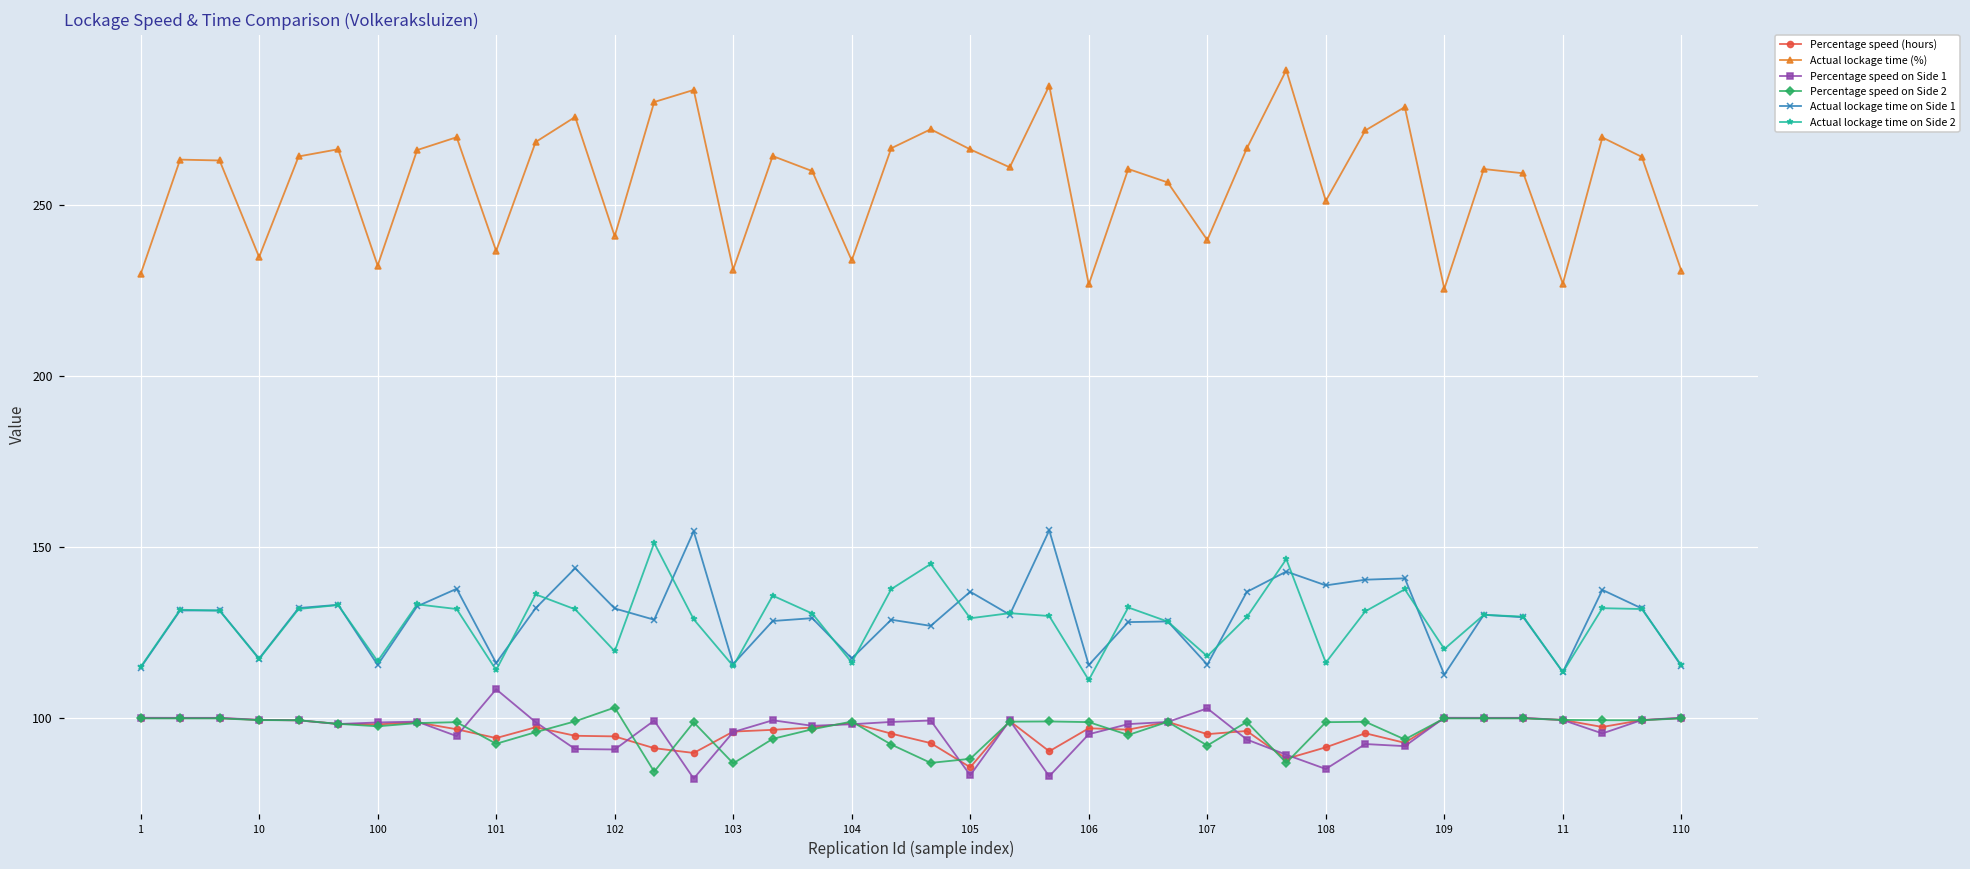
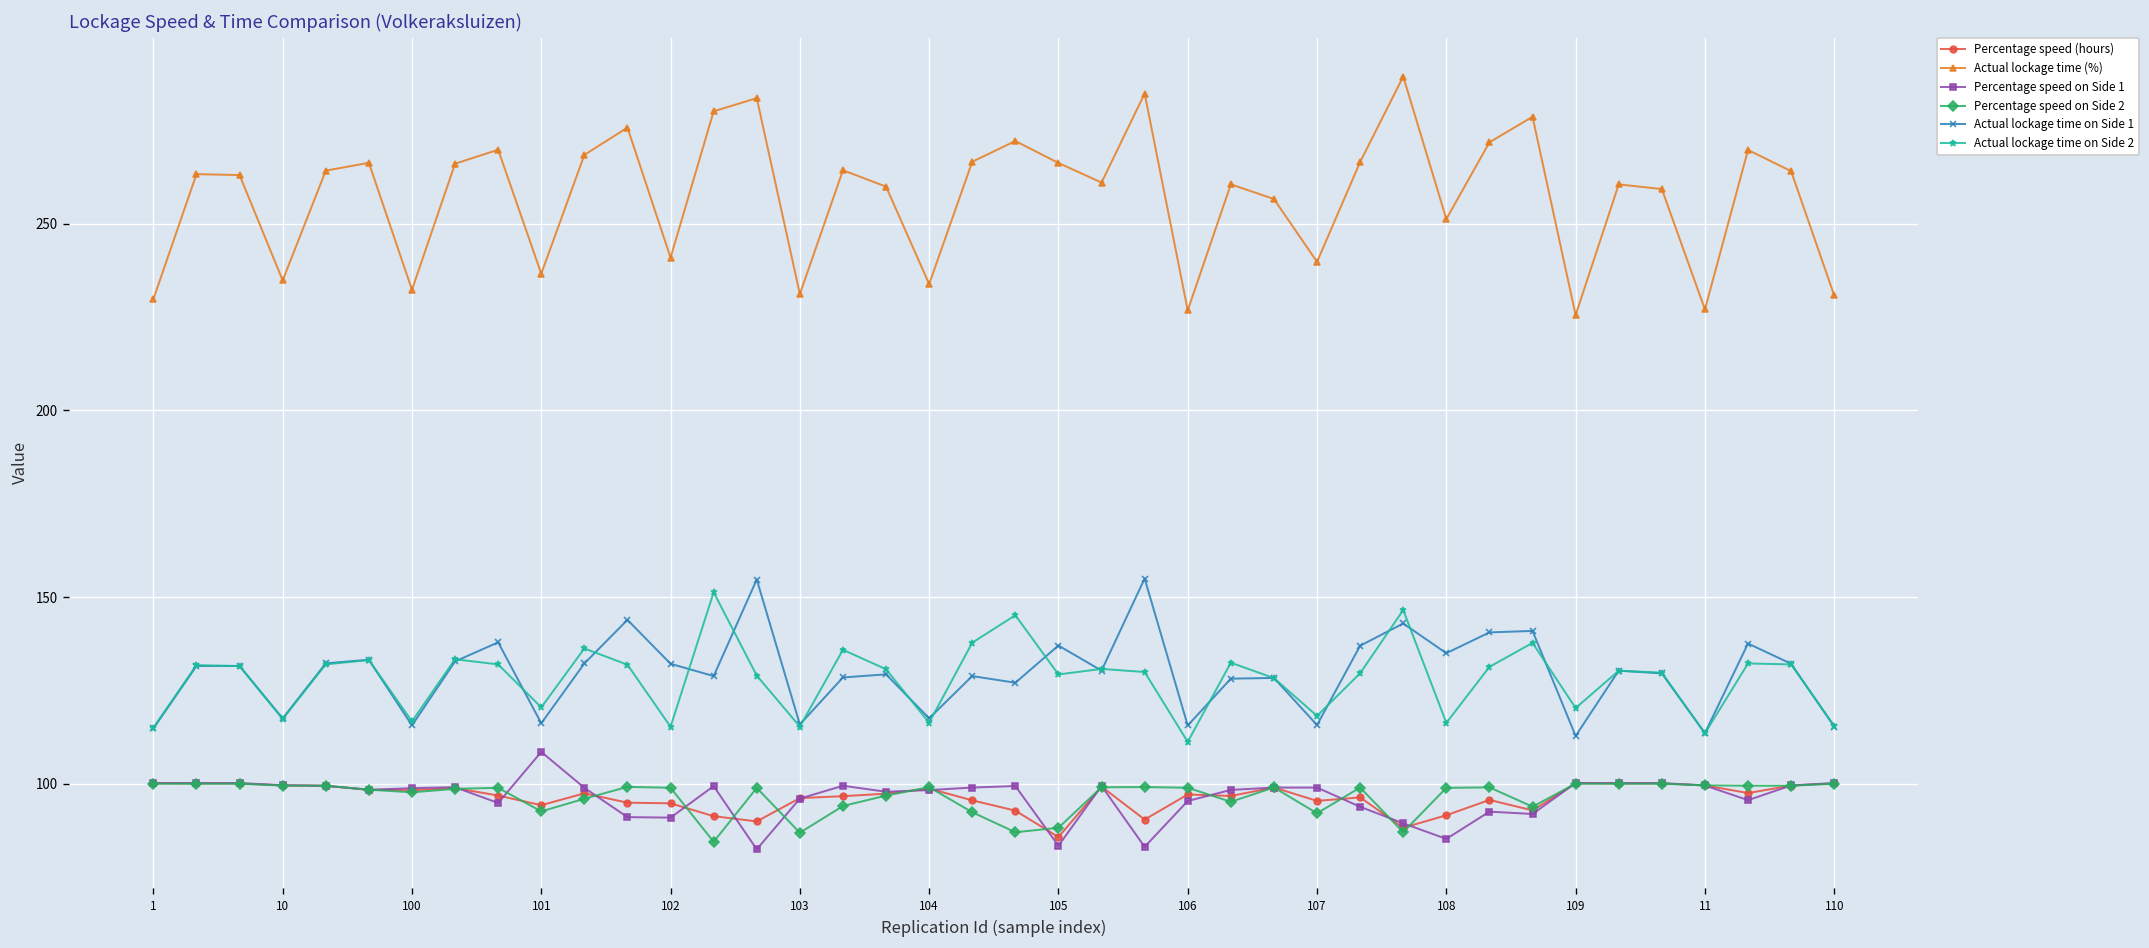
  {
    "Percentage speed on Side 1": {
      "101": 109,
      "102": 91,
      "105": 83,
      "106": 95,
-     "107": 103,
+     "107": 99,
      "108": 85
    },
    "Percentage speed on Side 2": {
      "101": 93,
-     "102": 103,
+     "102": 99,
      "103": 87,
      "105": 88,
      "106": 99,
      "107": 92,
      "108": 99
    },
    "Actual lockage time on Side 1": {
      "100": 116,
      "101": 116,
      "102": 132,
      "104": 118,
      "105": 137,
      "106": 116,
      "107": 116,
-     "108": 139,
+     "108": 135,
      "109": 113
    },
    "Actual lockage time on Side 2": {
      "100": 117,
-     "101": 114,
-     "102": 120,
+     "101": 120,
+     "102": 115,
      "104": 116,
      "105": 129,
      "106": 111,
      "107": 118,
      "108": 116,
      "109": 120
    }
  }
